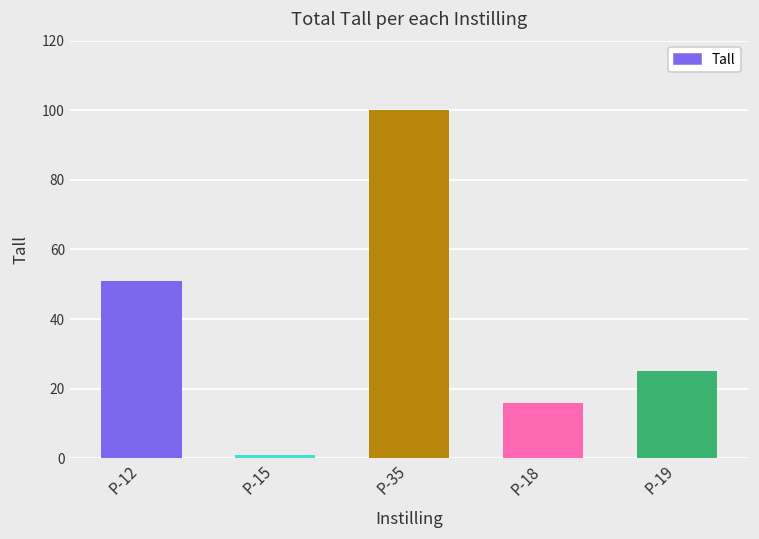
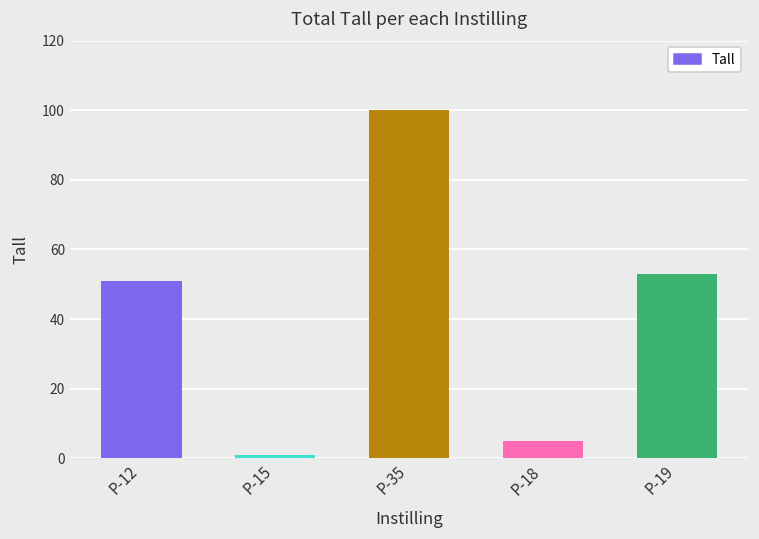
  {
    "P-12": 51,
    "P-15": 1,
    "P-35": 100,
-   "P-18": 16,
-   "P-19": 25
+   "P-18": 5,
+   "P-19": 53
  }
